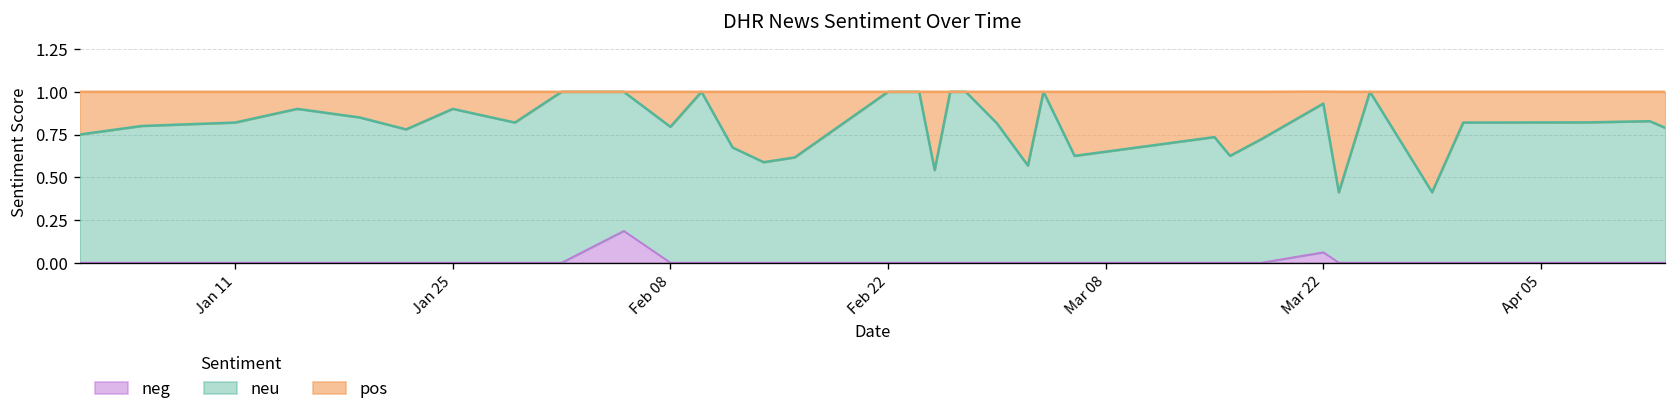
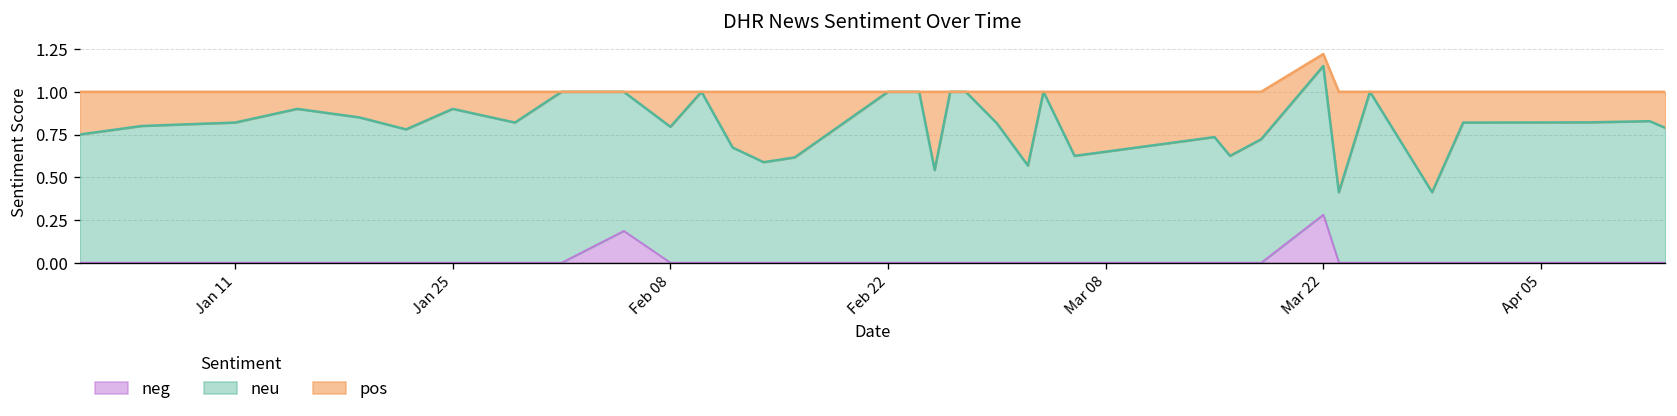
  {
    "neg": {
      "Jan 11": 0.00,
      "Jan 25": 0.00,
      "Feb 08": 0.00,
      "Feb 22": 0.00,
-     "Mar 22": 0.06
+     "Mar 22": 0.28
    },
    "neu": {
      "Jan 11": 0.82,
      "Jan 25": 0.90,
      "Feb 08": 0.80,
      "Mar 22": 0.87
    },
    "pos": {
      "Jan 11": 0.18,
      "Jan 25": 0.10,
      "Feb 08": 0.20,
      "Mar 22": 0.07
    }
  }
